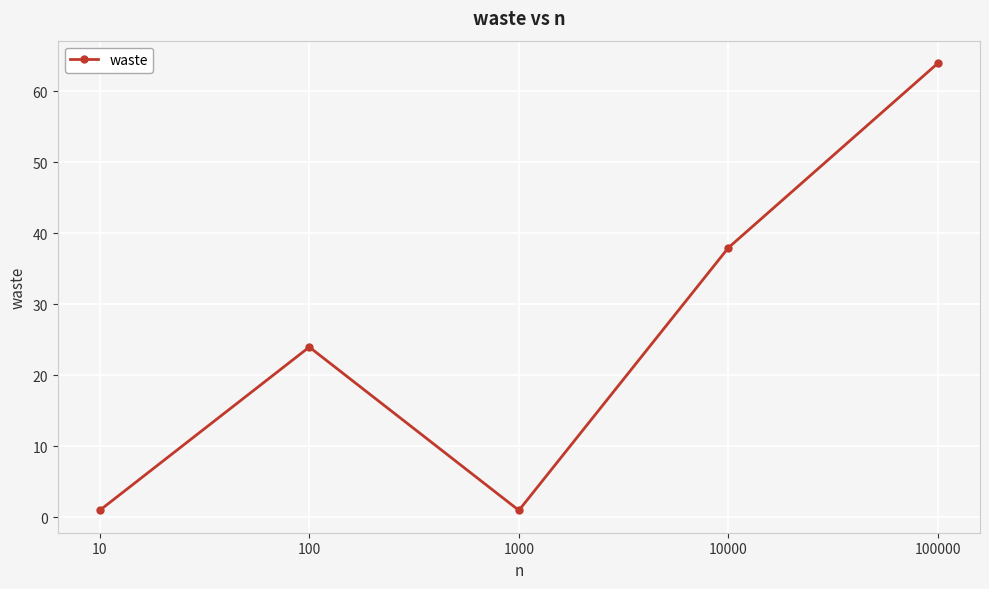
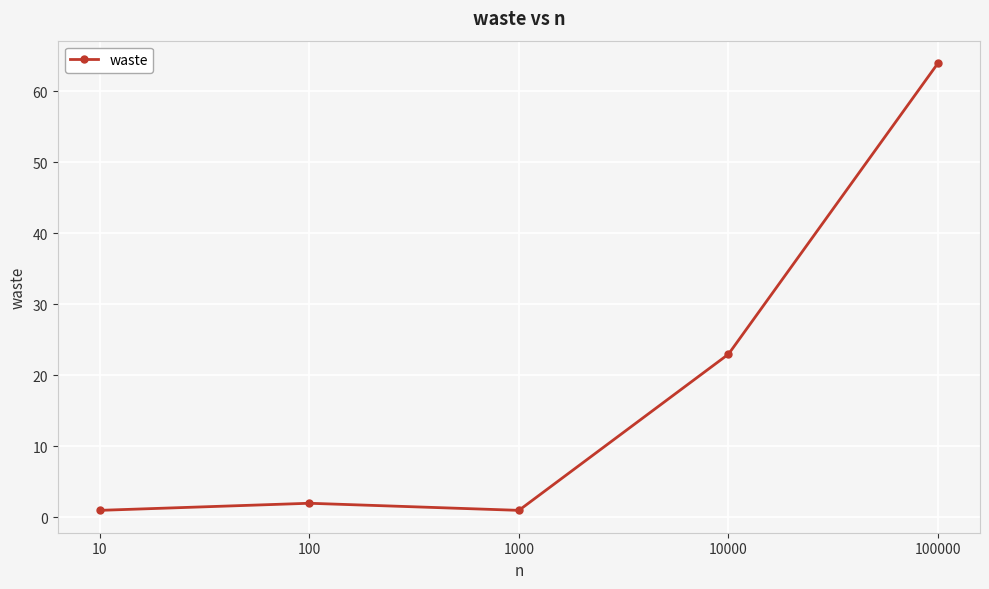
  {
    "10": 1,
-   "100": 24,
+   "100": 2,
    "1000": 1,
-   "10000": 38,
+   "10000": 23,
    "100000": 64
  }
